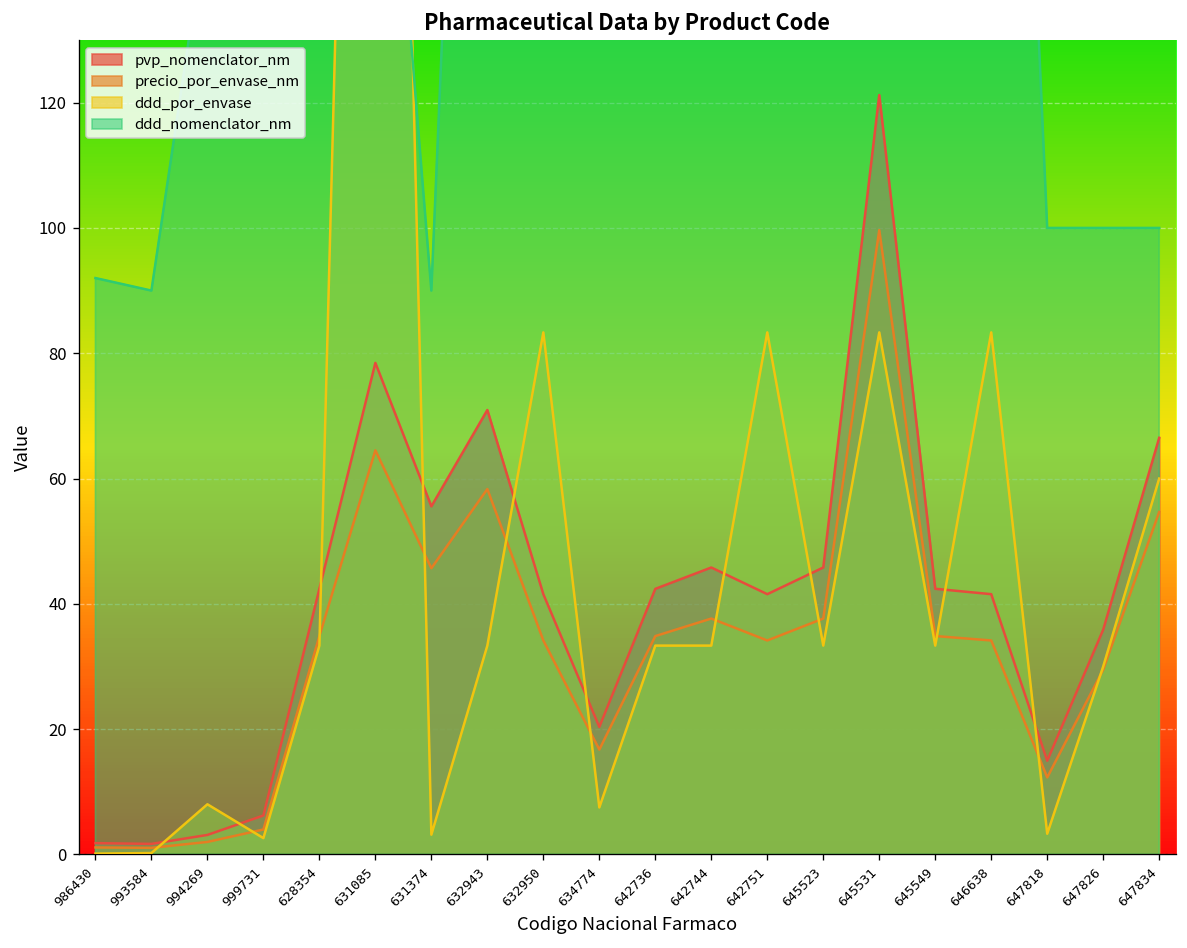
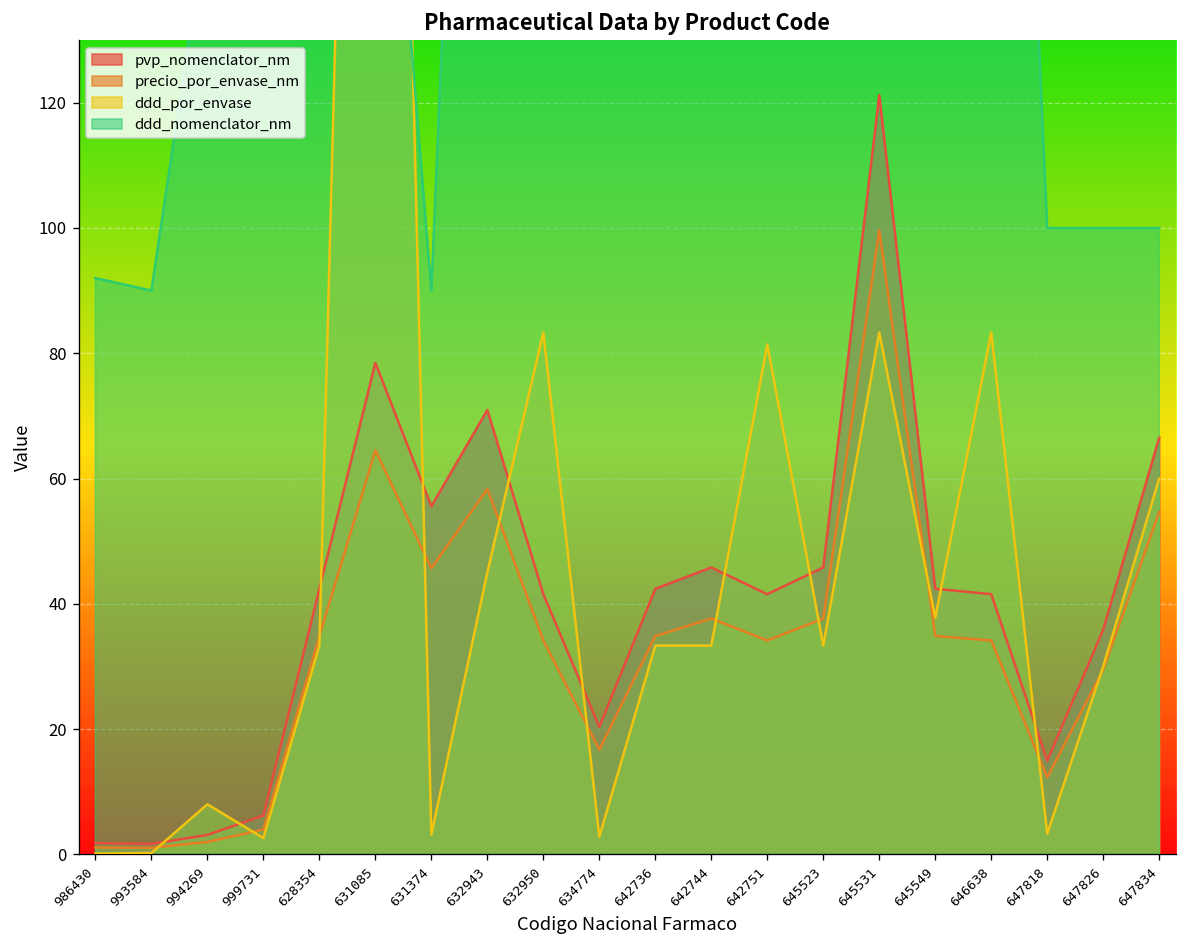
  {
    "ddd_por_envase": {
      "986430": 0,
      "993584": 0,
      "994269": 8,
      "999731": 3,
      "628354": 33,
      "631374": 3,
-     "632943": 33,
+     "632943": 45,
      "632950": 83,
-     "634774": 8,
+     "634774": 3,
      "642736": 33,
      "642744": 33,
-     "642751": 83,
+     "642751": 81,
      "645523": 33,
      "645531": 83,
-     "645549": 33,
+     "645549": 38,
      "646638": 83,
      "647818": 3,
      "647826": 30,
      "647834": 60
    },
    "ddd_nomenclator_nm": {
      "986430": 92,
      "993584": 90,
      "631374": 90,
      "647818": 100,
      "647826": 100,
      "647834": 100
    }
  }
